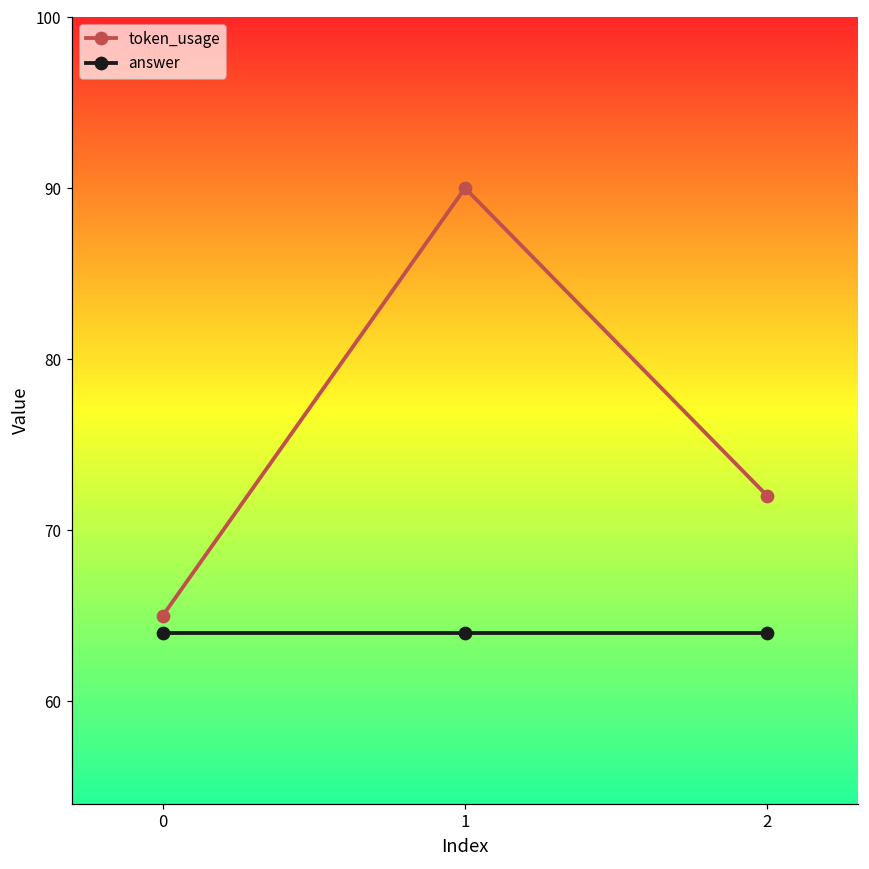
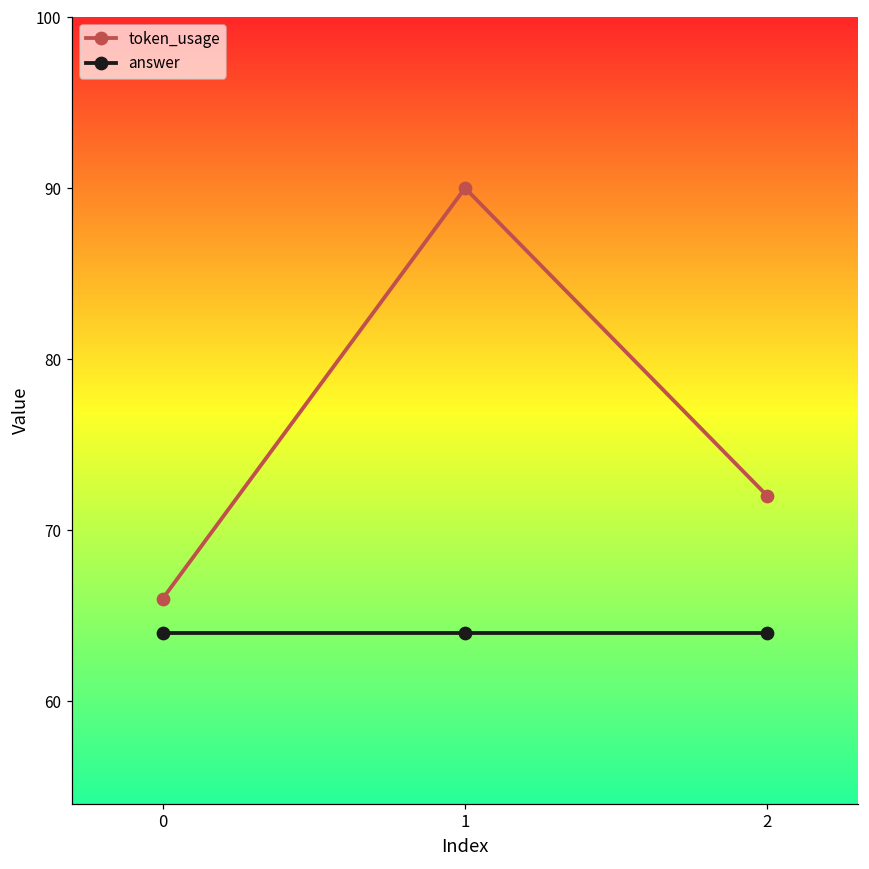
  {
    "token_usage": {
-     "0": 65,
+     "0": 66,
      "1": 90,
      "2": 72
    },
    "answer": {
      "0": 64,
      "1": 64,
      "2": 64
    }
  }
